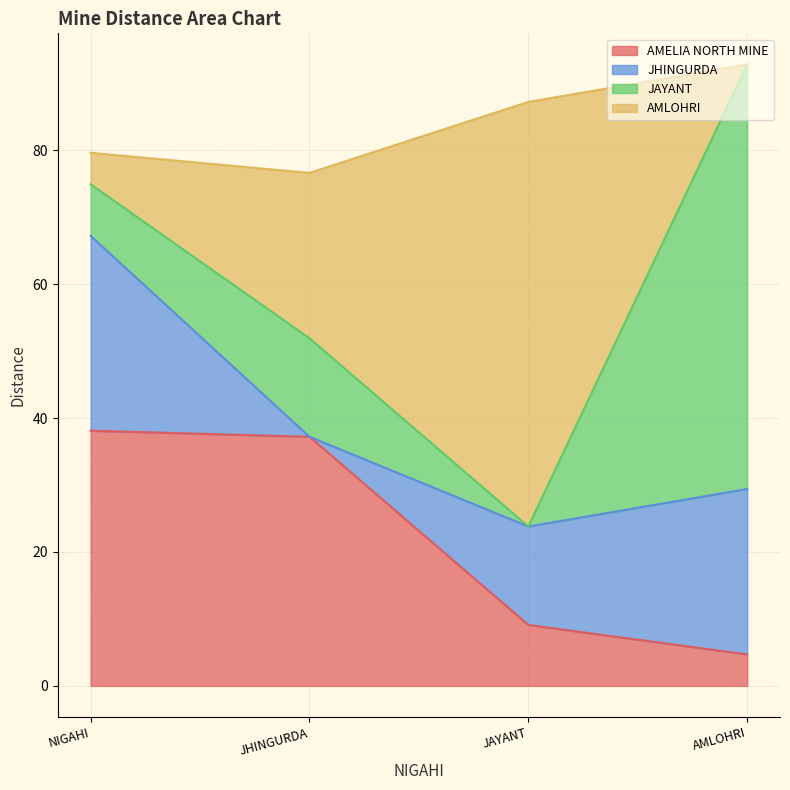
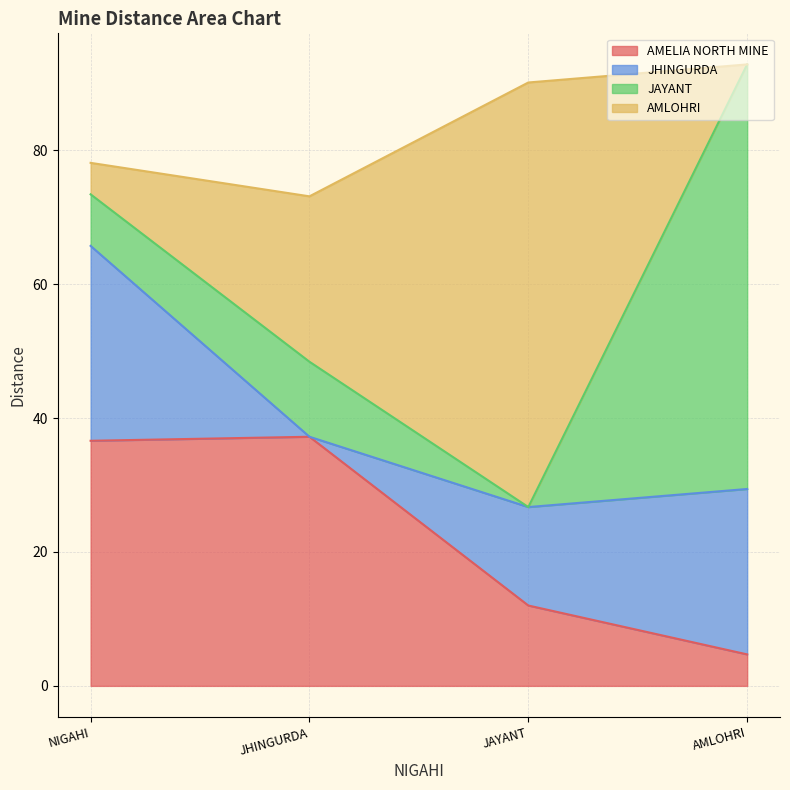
  {
    "AMELIA NORTH MINE": {
-     "NIGAHI": 38,
-     "JAYANT": 9,
+     "NIGAHI": 37,
+     "JAYANT": 12,
      "AMLOHRI": 5
    },
    "JHINGURDA": {
      "NIGAHI": 29,
      "AMLOHRI": 25
    },
    "JAYANT": {
      "NIGAHI": 8,
-     "JHINGURDA": 15
+     "JHINGURDA": 11
    },
    "AMLOHRI": {
      "NIGAHI": 5,
      "JHINGURDA": 25,
      "JAYANT": 63
    }
  }
